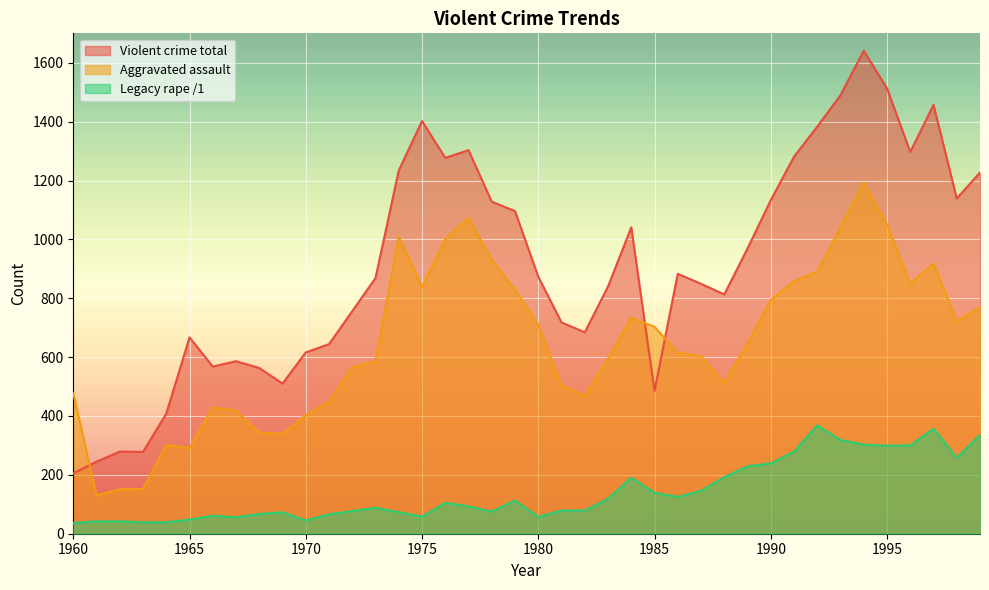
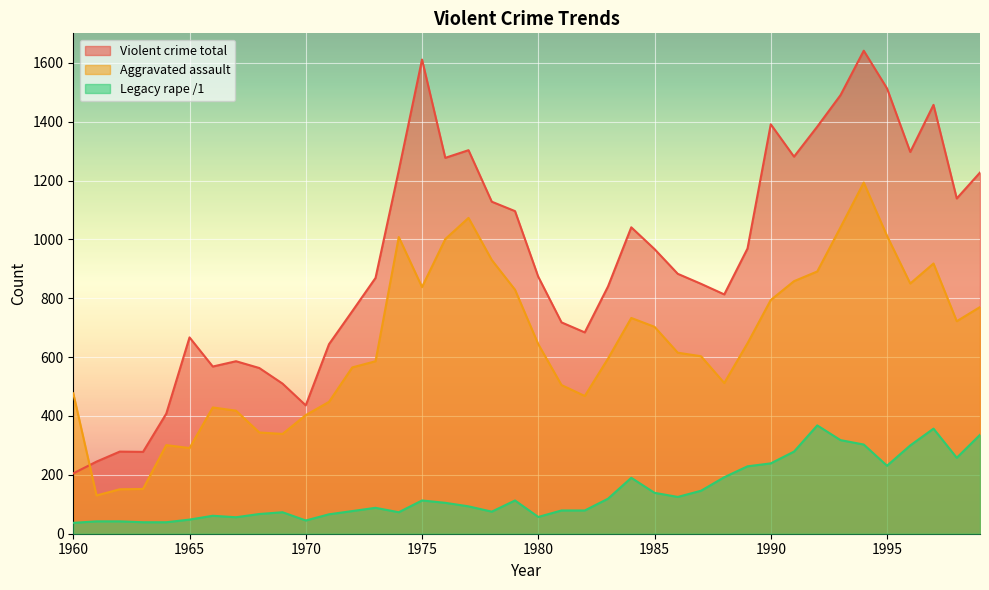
  {
    "Violent crime total": {
      "1960": 210,
      "1965": 670,
-     "1970": 620,
-     "1975": 1400,
+     "1970": 440,
+     "1975": 1610,
      "1980": 870,
-     "1985": 490,
-     "1990": 1130,
+     "1985": 970,
+     "1990": 1390,
      "1995": 1510
    },
    "Aggravated assault": {
      "1960": 480,
      "1965": 290,
      "1970": 400,
      "1975": 840,
-     "1980": 710,
+     "1980": 640,
      "1985": 700,
      "1990": 790,
-     "1995": 1050
+     "1995": 1010
    },
    "Legacy rape /1": {
      "1960": 40,
      "1965": 50,
      "1970": 50,
-     "1975": 60,
+     "1975": 110,
      "1980": 60,
      "1985": 140,
      "1990": 240,
-     "1995": 300
+     "1995": 230
    }
  }
